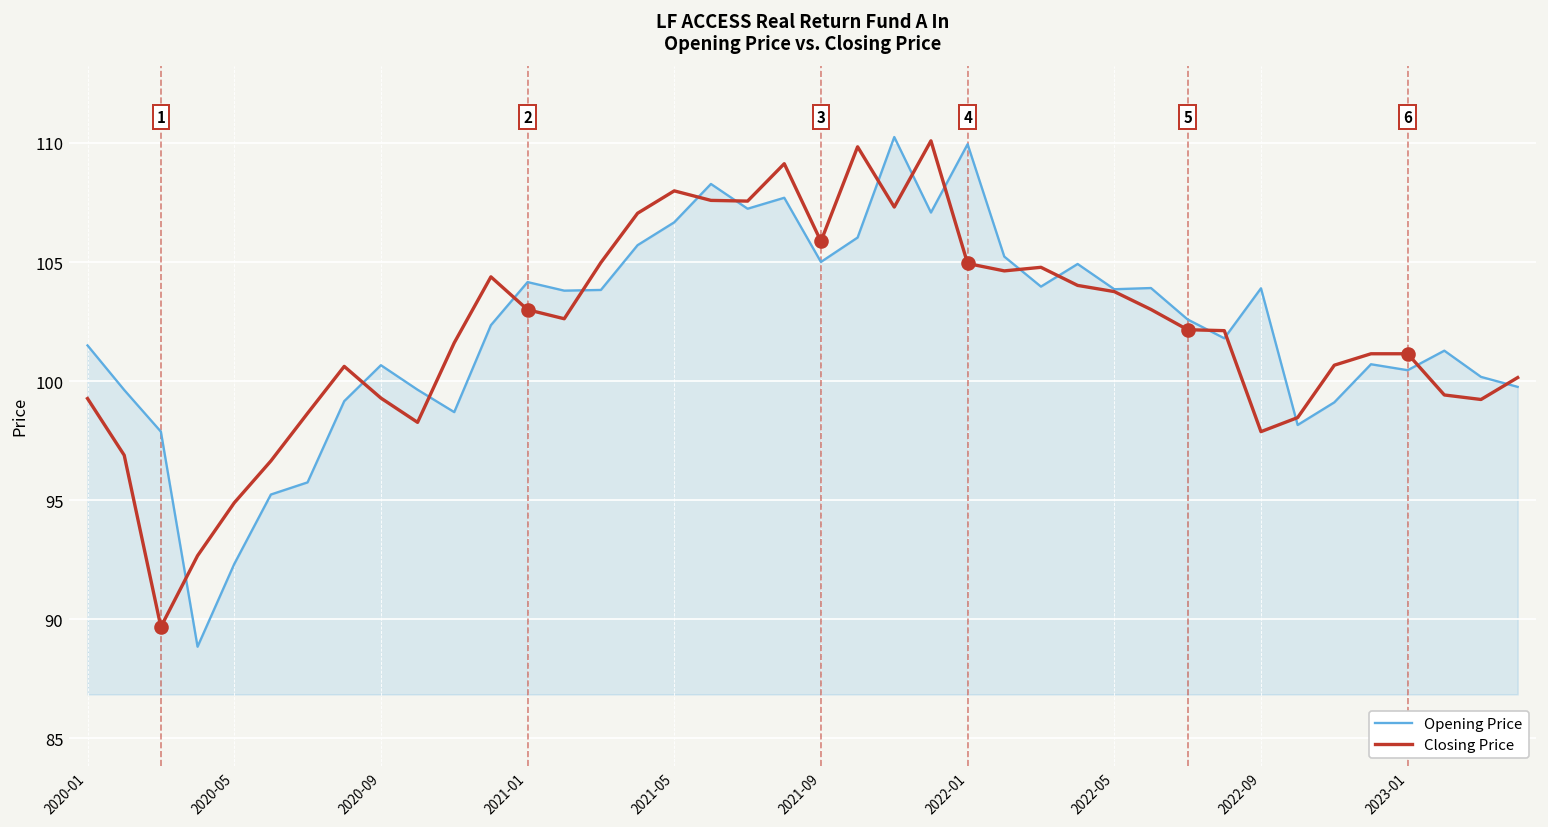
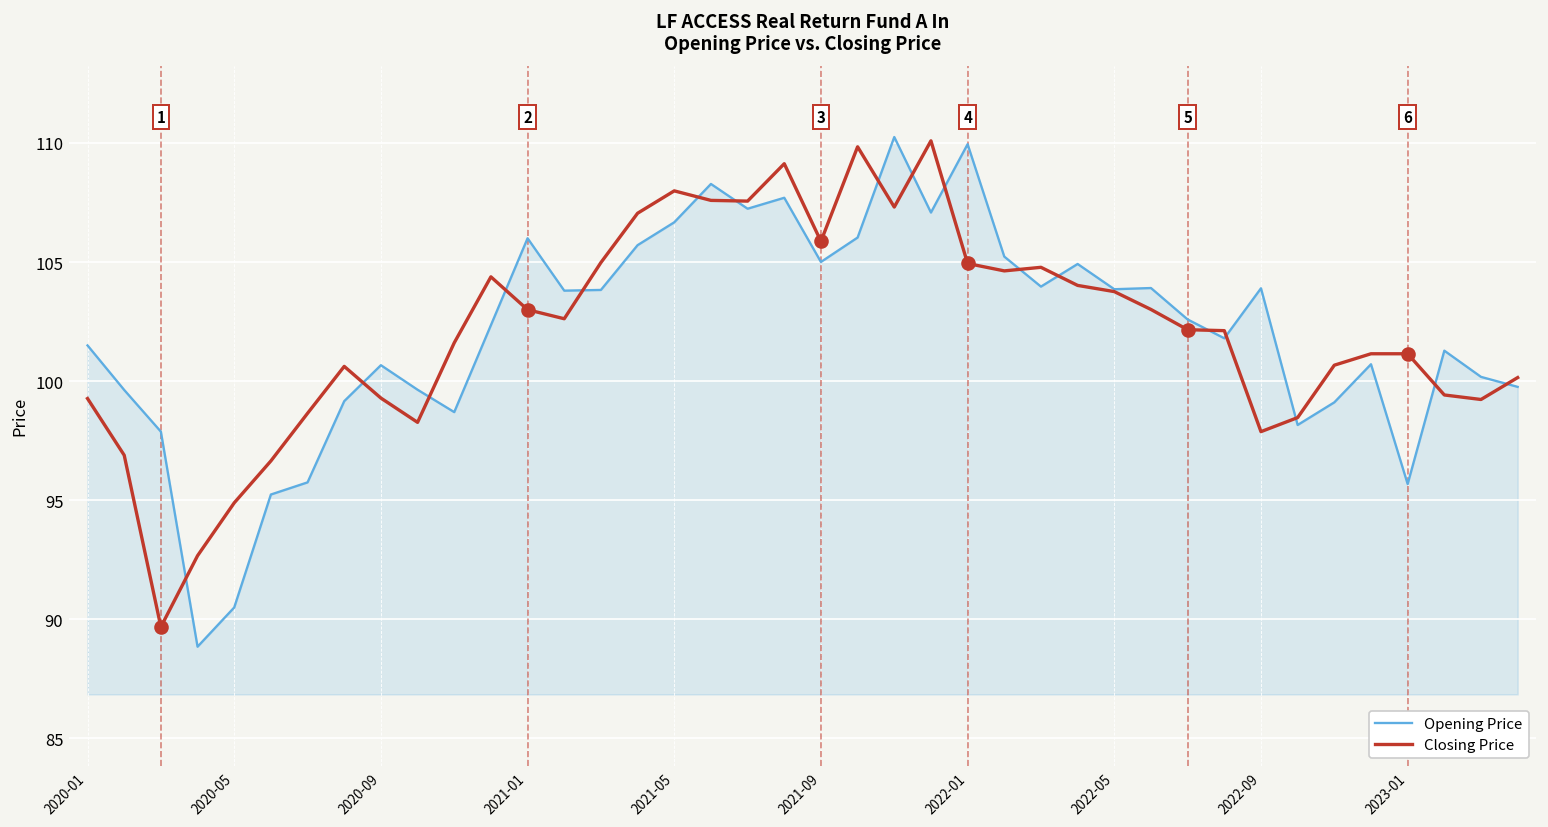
  {
    "Opening Price": {
      "2020-01": 101.5,
-     "2020-05": 92.3,
+     "2020-05": 90.5,
      "2020-09": 100.7,
-     "2021-01": 104.2,
+     "2021-01": 106.0,
      "2021-05": 106.7,
      "2021-09": 105.0,
      "2022-09": 103.9,
-     "2023-01": 100.5
+     "2023-01": 95.7
    }
  }
